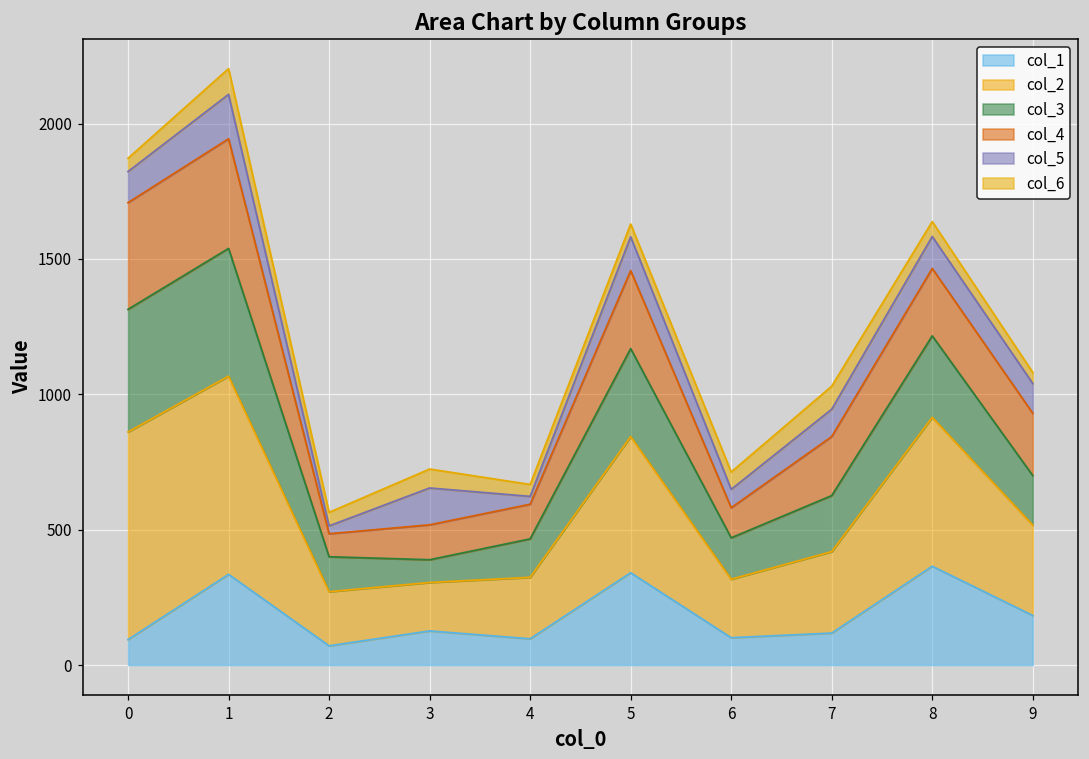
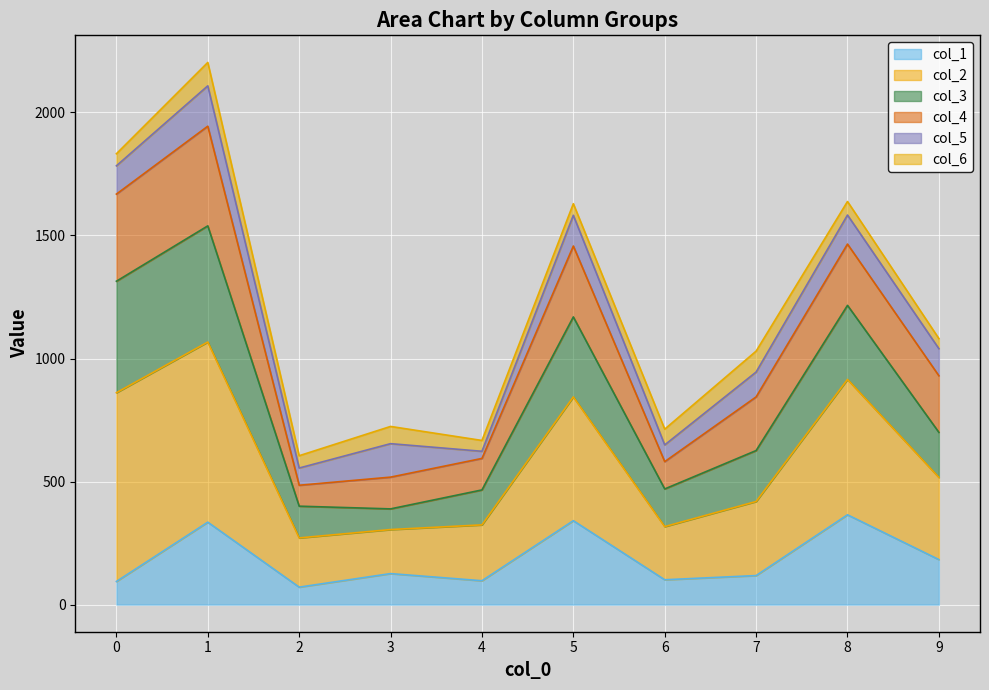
  {
    "col_1": {
      "0": 90,
      "1": 340,
      "2": 70,
      "3": 130,
      "4": 100,
      "5": 340,
      "6": 100,
      "7": 120,
      "8": 370,
      "9": 180
    },
    "col_3": {
      "0": 450,
      "1": 470,
      "2": 130,
      "3": 80,
      "4": 140,
      "5": 330,
      "6": 150,
      "7": 210,
      "8": 300,
      "9": 180
    },
    "col_4": {
-     "0": 390,
+     "0": 350,
      "1": 410,
      "2": 90,
      "3": 130,
      "4": 130,
      "5": 290,
      "6": 110,
      "7": 220,
      "8": 250,
      "9": 230
    },
    "col_5": {
      "0": 120,
      "1": 160,
-     "2": 30,
+     "2": 70,
      "3": 140,
      "4": 30,
      "5": 130,
      "6": 70,
      "7": 100,
      "8": 120,
      "9": 110
    }
  }
